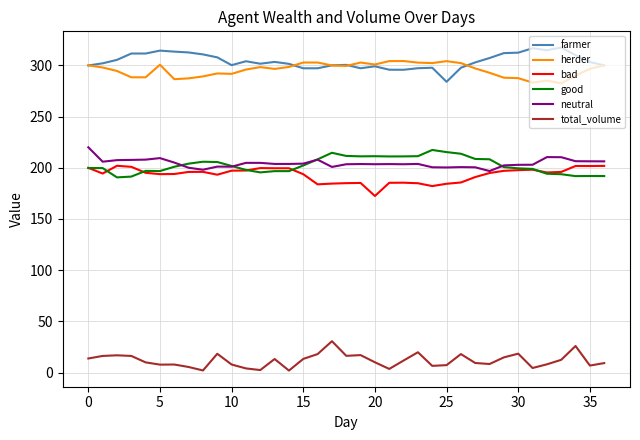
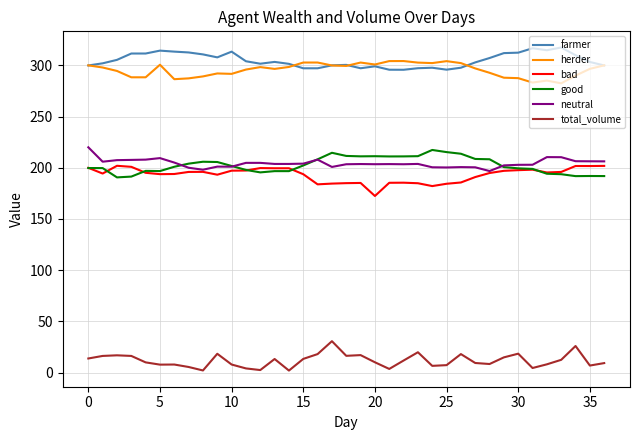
  {
    "farmer": {
      "5": 314,
-     "10": 300,
+     "10": 313,
      "15": 297,
-     "25": 284,
+     "25": 296,
      "30": 312
    },
    "herder": {
      "5": 301,
      "10": 292,
      "15": 303,
      "25": 304,
      "30": 288
    },
    "bad": {
      "5": 194,
      "10": 197,
      "15": 194,
      "20": 172,
      "25": 184,
      "35": 202
    },
    "good": {
      "5": 197,
      "20": 211,
      "25": 215,
      "35": 192
    },
    "neutral": {
      "0": 220,
      "5": 209,
      "20": 203,
      "25": 200,
      "30": 203,
      "35": 206
    },
    "total_volume": {
      "0": 14,
      "5": 8,
      "10": 8,
      "15": 13,
      "20": 10,
      "25": 7,
      "30": 18,
      "35": 7
    }
  }
